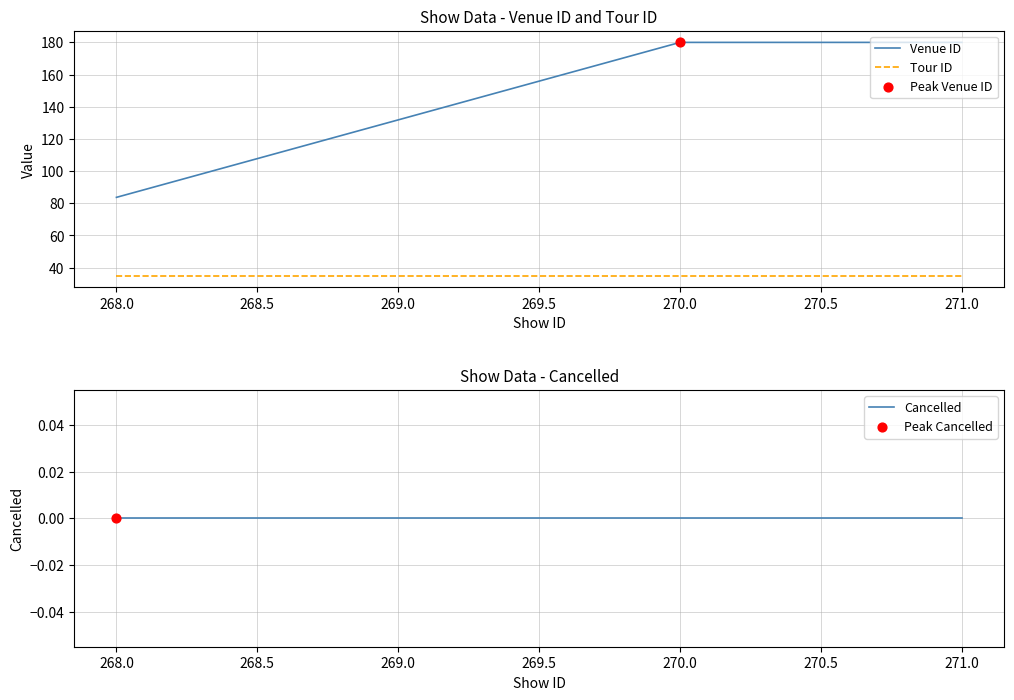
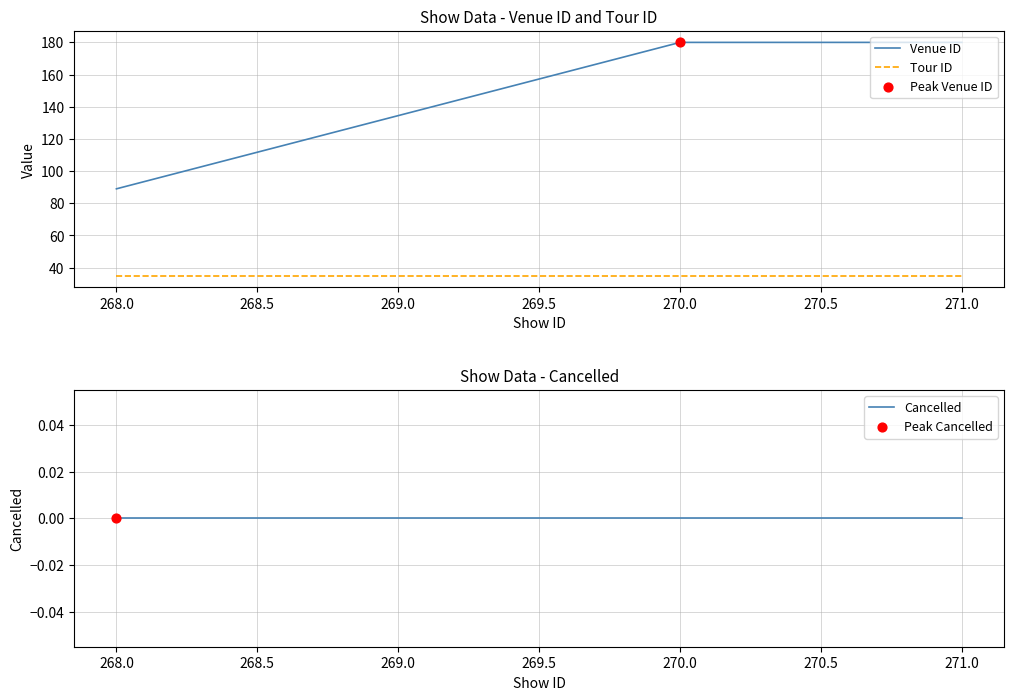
  {
    "Show Data - Venue ID and Tour ID": {
      "Venue ID": {
-       "268.0": 84
+       "268.0": 89
      },
      "Tour ID": {
        "268.0": 35,
        "270.0": 35,
        "271.0": 35
      }
    },
    "Show Data - Cancelled": {
      "Cancelled": {
        "270.0": 0.000,
        "271.0": 0.000
      }
    }
  }
